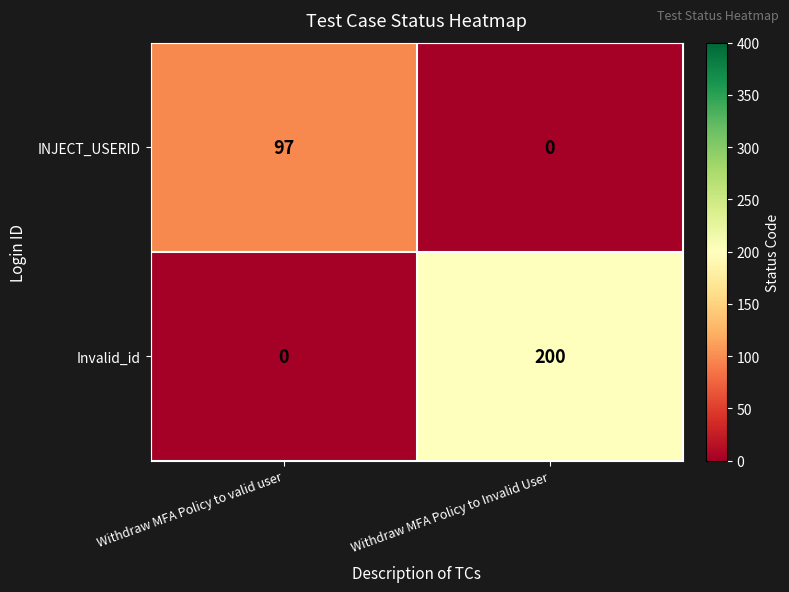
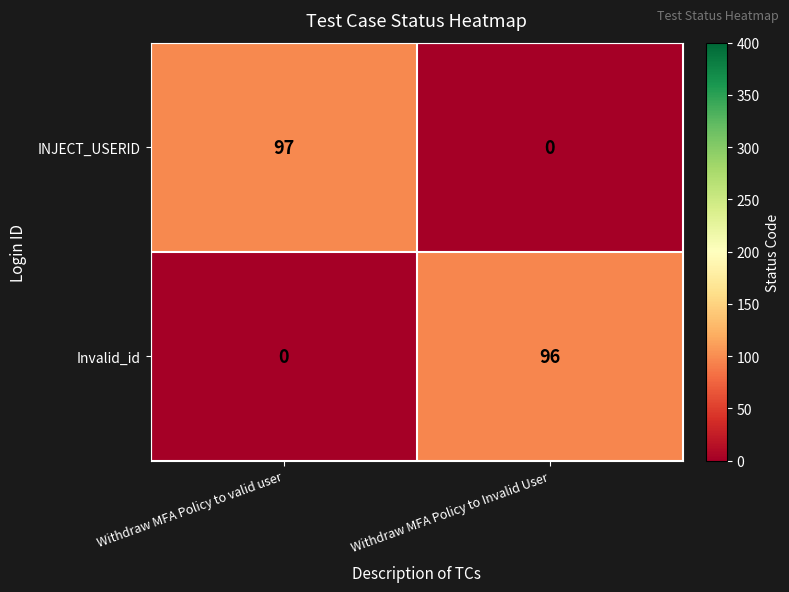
  {
    "INJECT_USERID": {
      "Withdraw MFA Policy to valid user": 97,
      "Withdraw MFA Policy to Invalid User": 0
    },
    "Invalid_id": {
      "Withdraw MFA Policy to valid user": 0,
-     "Withdraw MFA Policy to Invalid User": 200
+     "Withdraw MFA Policy to Invalid User": 96
    }
  }
